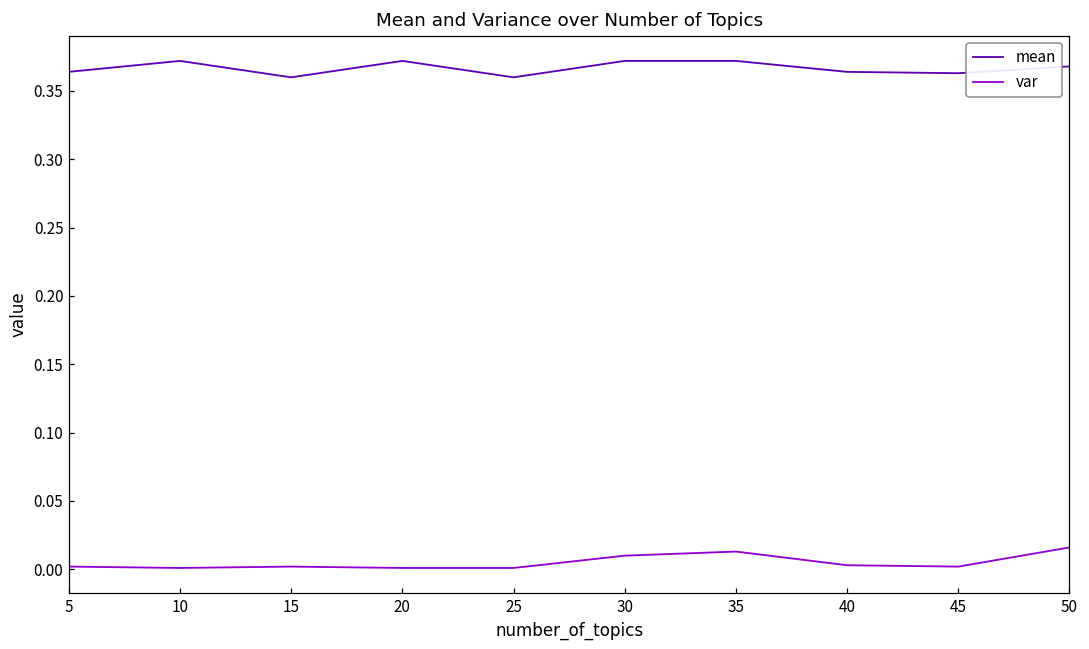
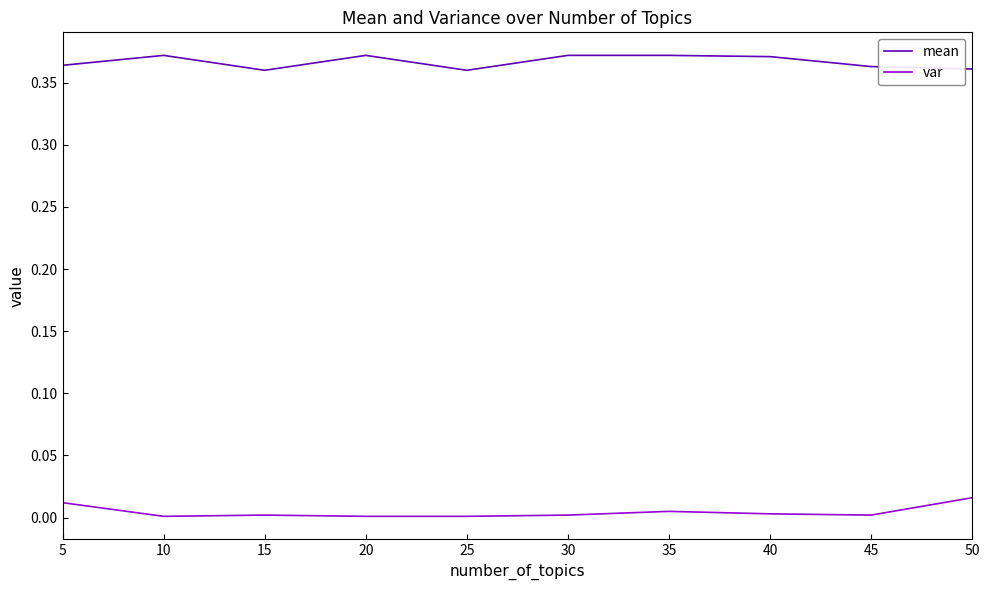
  {
    "mean": {
      "5": 0.364,
      "10": 0.372,
      "15": 0.360,
      "20": 0.372,
      "25": 0.360,
      "30": 0.372,
      "35": 0.372,
-     "40": 0.364,
+     "40": 0.371,
      "45": 0.363,
-     "50": 0.368
+     "50": 0.361
    },
    "var": {
-     "5": 0.002,
+     "5": 0.012,
      "10": 0.001,
      "15": 0.002,
      "20": 0.001,
      "25": 0.001,
-     "30": 0.010,
-     "35": 0.013,
+     "30": 0.002,
+     "35": 0.005,
      "40": 0.003,
      "45": 0.002,
      "50": 0.016
    }
  }
